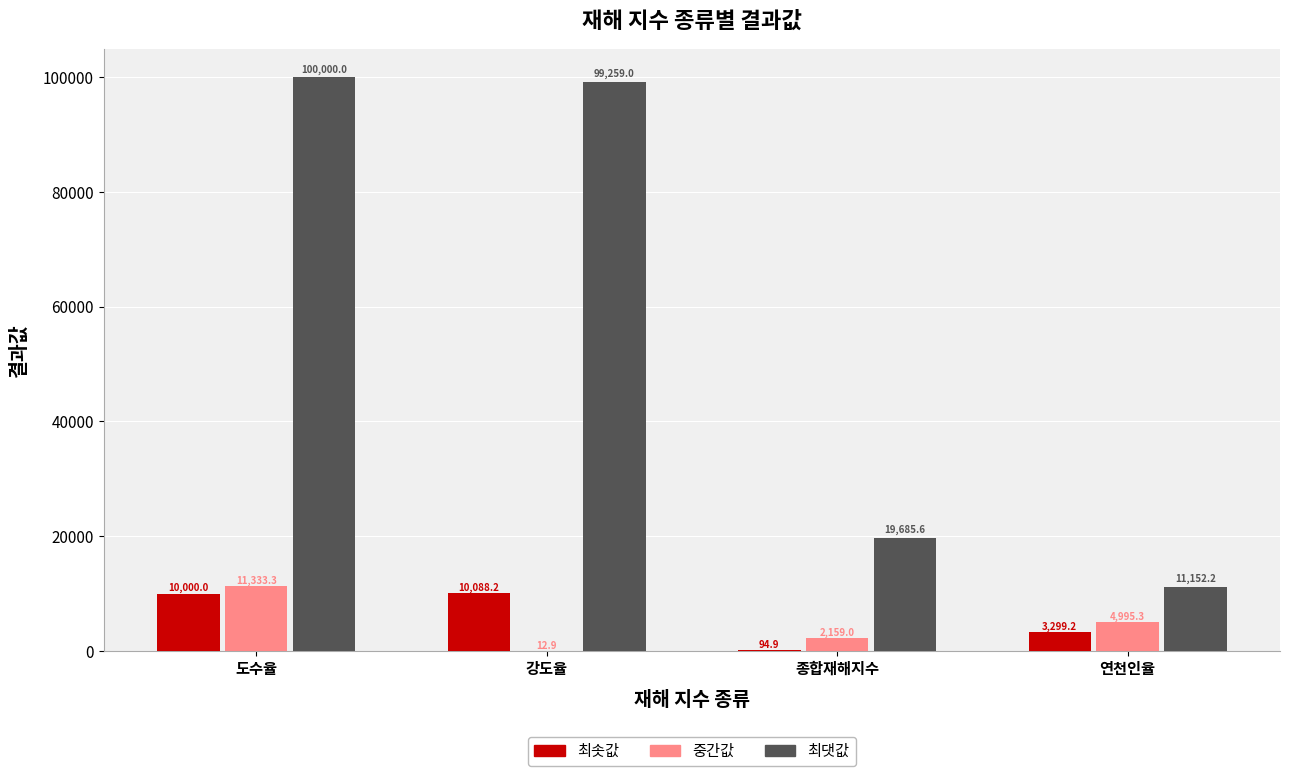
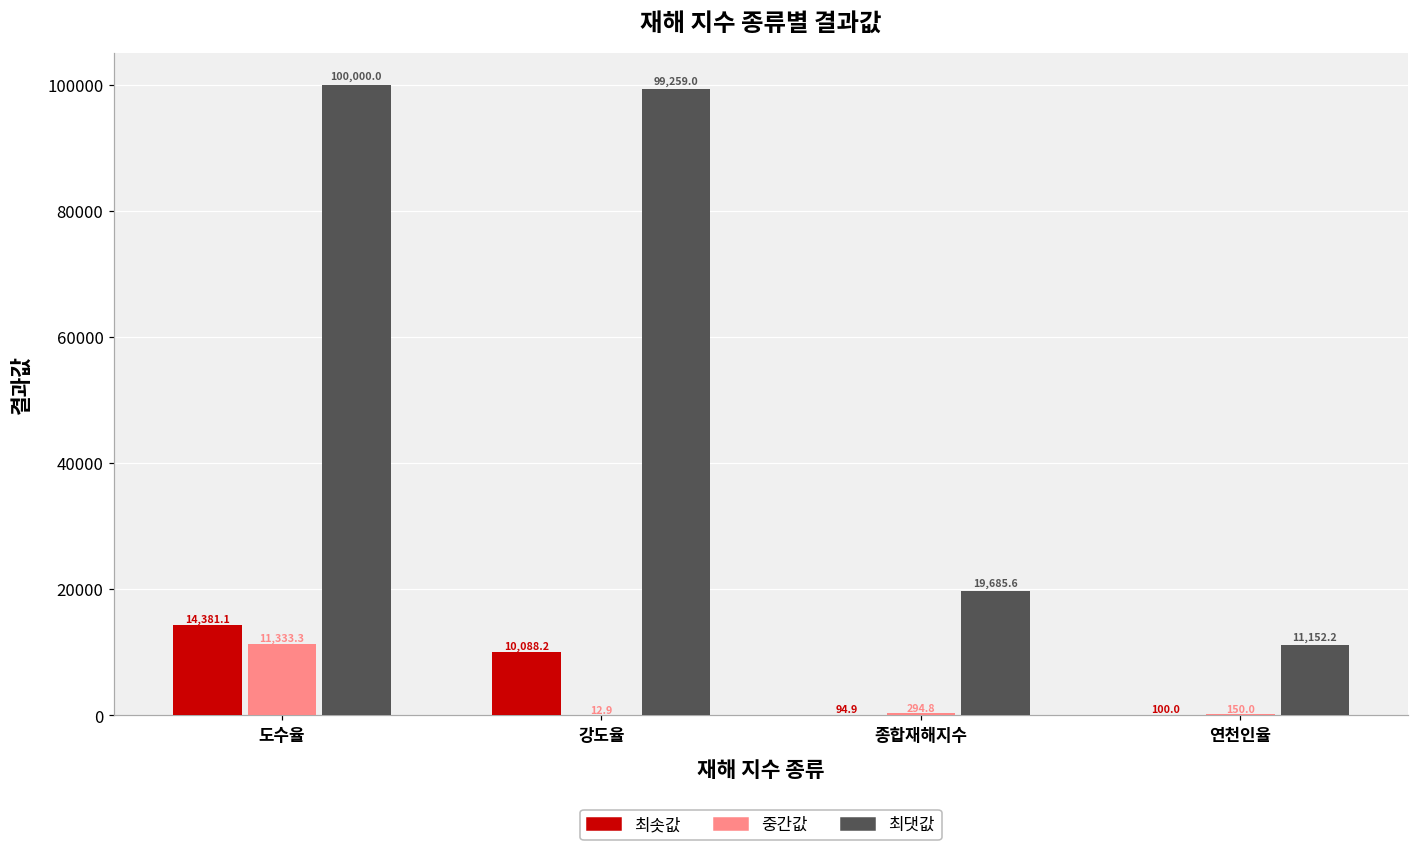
  {
    "최솟값": {
-     "도수율": "10,000.0",
+     "도수율": "14,381.1",
      "강도율": "10,088.2",
      "종합재해지수": "94.9",
-     "연천인율": "3,299.2"
+     "연천인율": "100.0"
    },
    "중간값": {
      "도수율": "11,333.3",
      "강도율": "12.9",
-     "종합재해지수": "2,159.0",
-     "연천인율": "4,995.3"
+     "종합재해지수": "294.8",
+     "연천인율": "150.0"
    },
    "최댓값": {
      "도수율": "100,000.0",
      "강도율": "99,259.0",
      "종합재해지수": "19,685.6",
      "연천인율": "11,152.2"
    }
  }
